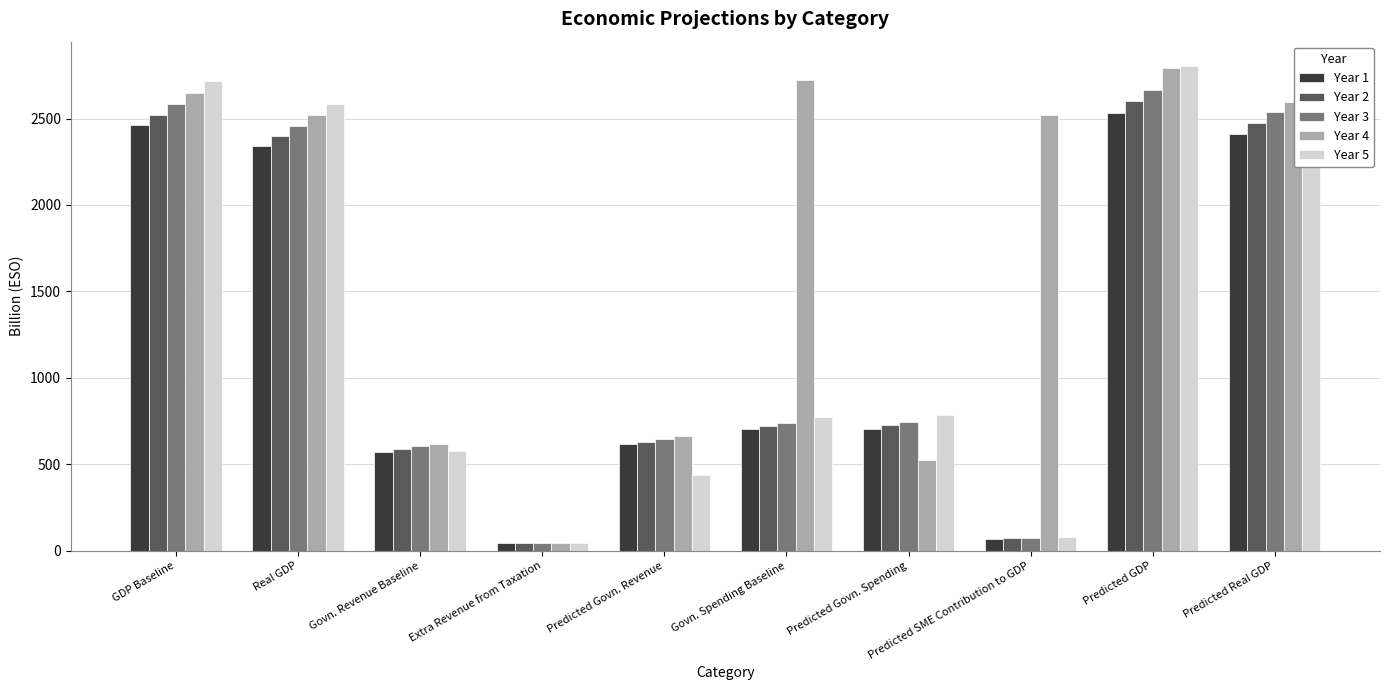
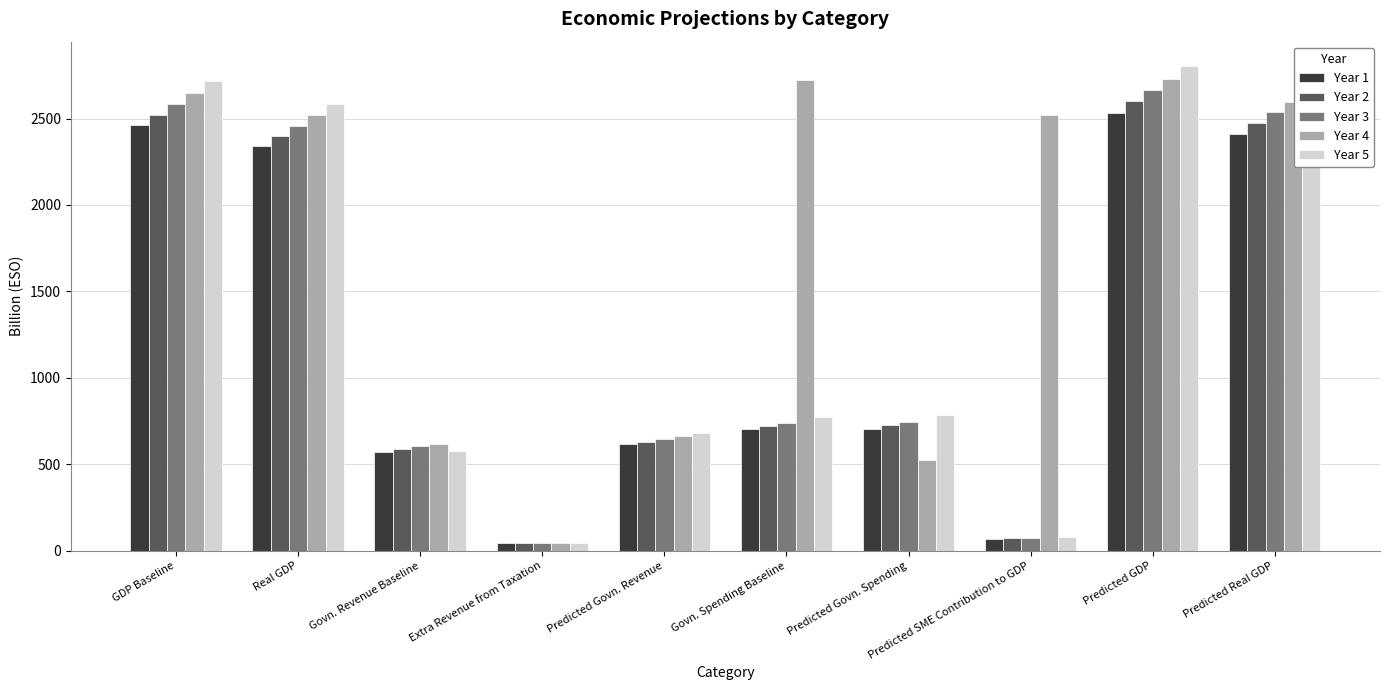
  {
    "Year 4": {
      "GDP Baseline": 2650,
      "Real GDP": 2520,
      "Govn. Revenue Baseline": 620,
      "Extra Revenue from Taxation": 50,
      "Predicted Govn. Revenue": 660,
      "Govn. Spending Baseline": 2730,
      "Predicted Govn. Spending": 520,
      "Predicted SME Contribution to GDP": 2520,
-     "Predicted GDP": 2790,
+     "Predicted GDP": 2730,
      "Predicted Real GDP": 2600
    },
    "Year 5": {
      "GDP Baseline": 2720,
      "Real GDP": 2580,
      "Govn. Revenue Baseline": 580,
      "Extra Revenue from Taxation": 50,
-     "Predicted Govn. Revenue": 440,
+     "Predicted Govn. Revenue": 680,
      "Govn. Spending Baseline": 770,
      "Predicted Govn. Spending": 790,
      "Predicted SME Contribution to GDP": 80,
      "Predicted GDP": 2800
    }
  }
